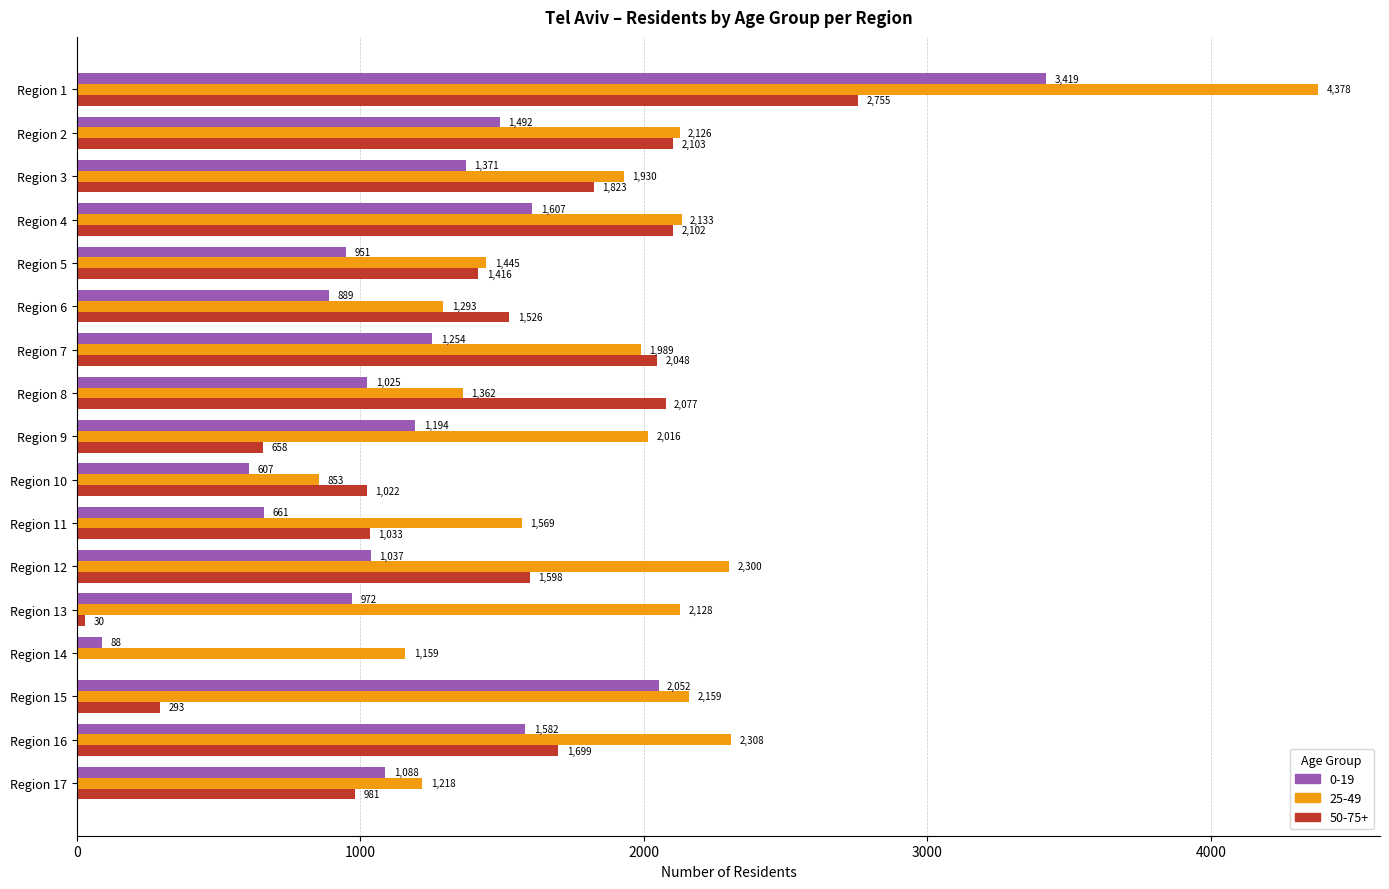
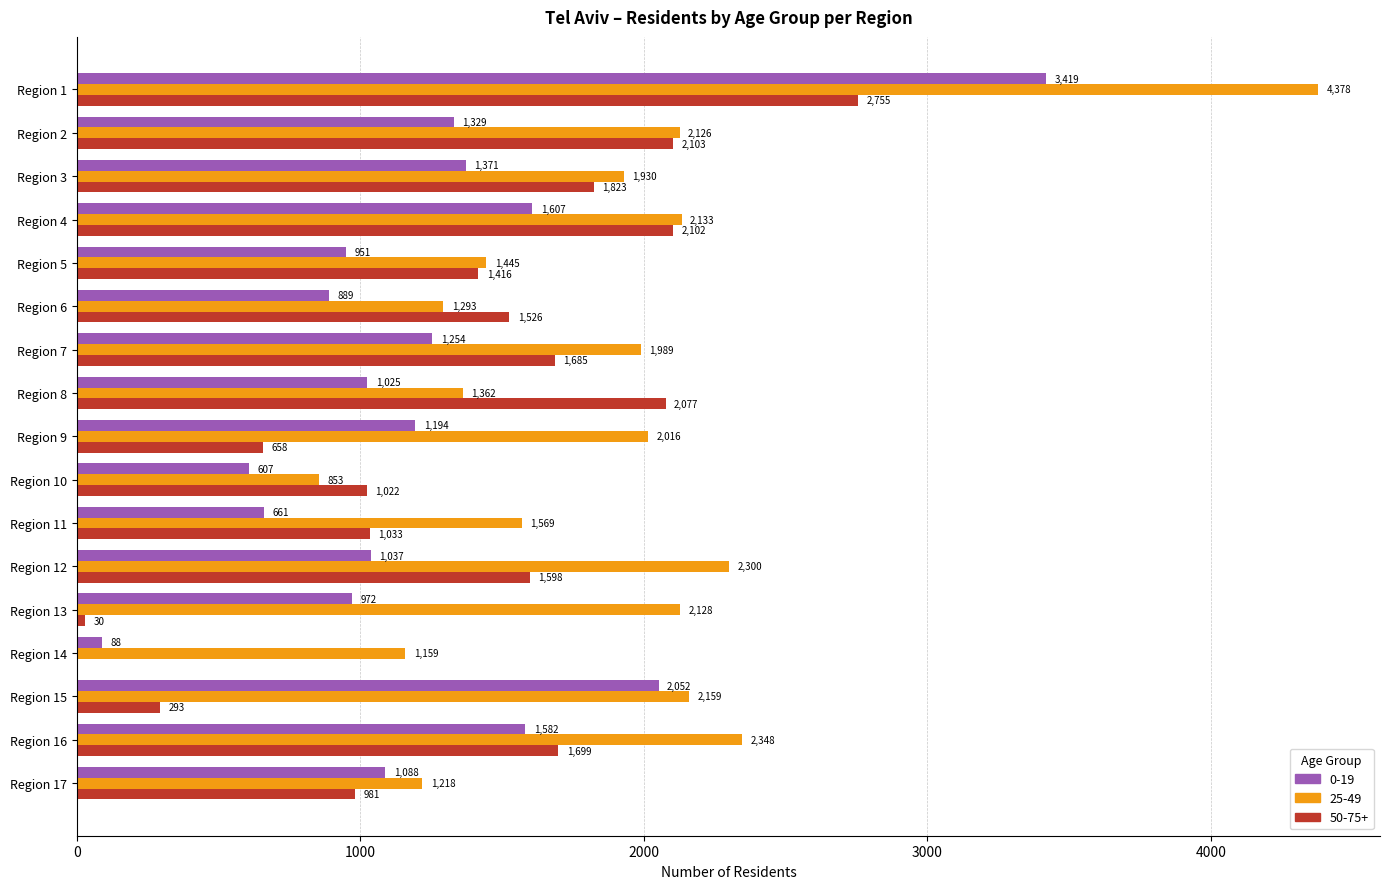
  {
    "50-75+": {
      "Region 1": "2,755",
      "Region 2": "2,103",
      "Region 3": "1,823",
      "Region 4": "2,102",
      "Region 5": "1,416",
      "Region 6": "1,526",
-     "Region 7": "2,048",
+     "Region 7": "1,685",
      "Region 8": "2,077",
      "Region 9": "658",
      "Region 10": "1,022",
      "Region 11": "1,033",
      "Region 12": "1,598",
      "Region 13": "30",
      "Region 15": "293",
      "Region 16": "1,699",
      "Region 17": "981"
    },
    "25-49": {
      "Region 1": "4,378",
      "Region 2": "2,126",
      "Region 3": "1,930",
      "Region 4": "2,133",
      "Region 5": "1,445",
      "Region 6": "1,293",
      "Region 7": "1,989",
      "Region 8": "1,362",
      "Region 9": "2,016",
      "Region 10": "853",
      "Region 11": "1,569",
      "Region 12": "2,300",
      "Region 13": "2,128",
      "Region 14": "1,159",
      "Region 15": "2,159",
-     "Region 16": "2,308",
+     "Region 16": "2,348",
      "Region 17": "1,218"
    },
    "0-19": {
      "Region 1": "3,419",
-     "Region 2": "1,492",
+     "Region 2": "1,329",
      "Region 3": "1,371",
      "Region 4": "1,607",
      "Region 5": "951",
      "Region 6": "889",
      "Region 7": "1,254",
      "Region 8": "1,025",
      "Region 9": "1,194",
      "Region 10": "607",
      "Region 11": "661",
      "Region 12": "1,037",
      "Region 13": "972",
      "Region 14": "88",
      "Region 15": "2,052",
      "Region 16": "1,582",
      "Region 17": "1,088"
    }
  }
